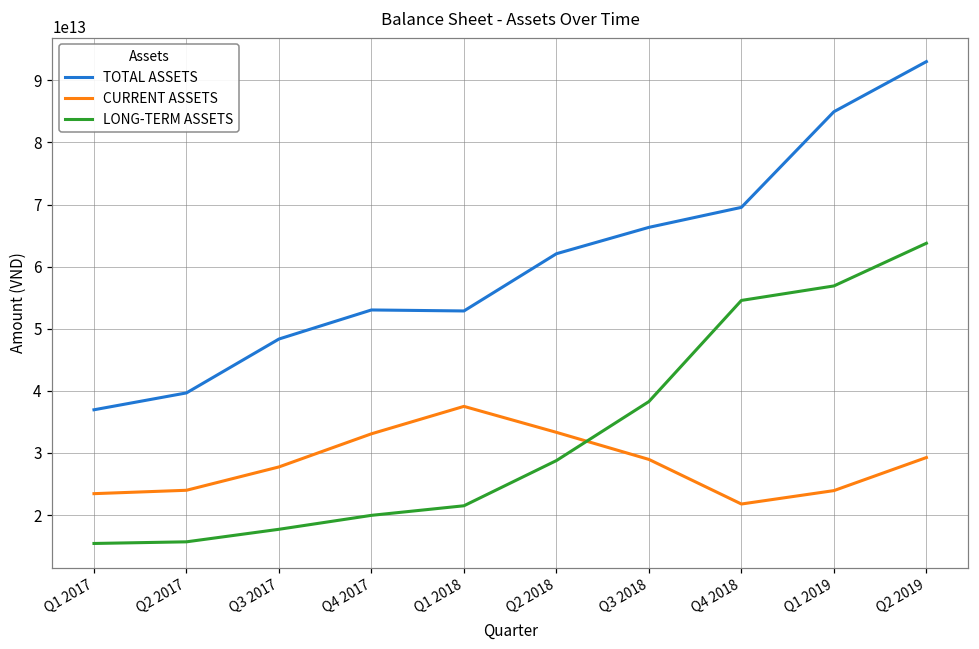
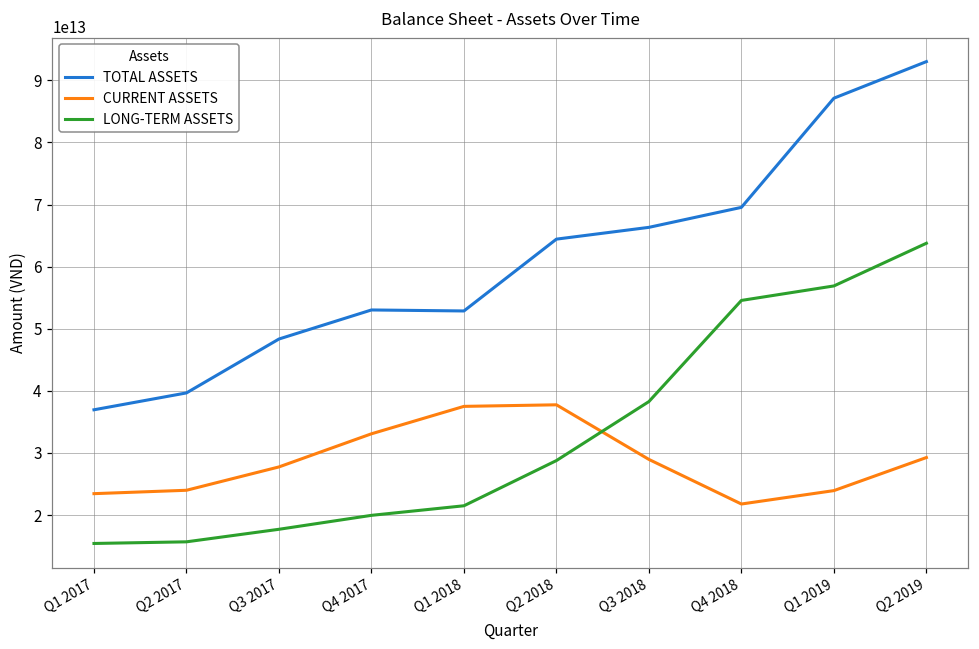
  {
    "TOTAL ASSETS": {
      "Q1 2017": 37000000000000,
      "Q2 2017": 40000000000000,
      "Q3 2017": 48000000000000,
      "Q4 2017": 53000000000000,
      "Q1 2018": 53000000000000,
-     "Q2 2018": 62000000000000,
+     "Q2 2018": 64000000000000,
      "Q3 2018": 66000000000000,
      "Q4 2018": 70000000000000,
-     "Q1 2019": 85000000000000,
+     "Q1 2019": 87000000000000,
      "Q2 2019": 93000000000000
    },
    "CURRENT ASSETS": {
      "Q1 2017": 23000000000000,
      "Q2 2017": 24000000000000,
      "Q3 2017": 28000000000000,
      "Q4 2017": 33000000000000,
      "Q1 2018": 37000000000000,
-     "Q2 2018": 33000000000000,
+     "Q2 2018": 38000000000000,
      "Q3 2018": 29000000000000,
      "Q4 2018": 22000000000000,
      "Q1 2019": 24000000000000,
      "Q2 2019": 29000000000000
    },
    "LONG-TERM ASSETS": {
      "Q1 2017": 15000000000000,
      "Q2 2017": 16000000000000,
      "Q3 2017": 18000000000000,
      "Q4 2017": 20000000000000,
      "Q1 2018": 21000000000000,
      "Q2 2018": 29000000000000,
      "Q3 2018": 38000000000000,
      "Q4 2018": 55000000000000,
      "Q1 2019": 57000000000000,
      "Q2 2019": 64000000000000
    }
  }
